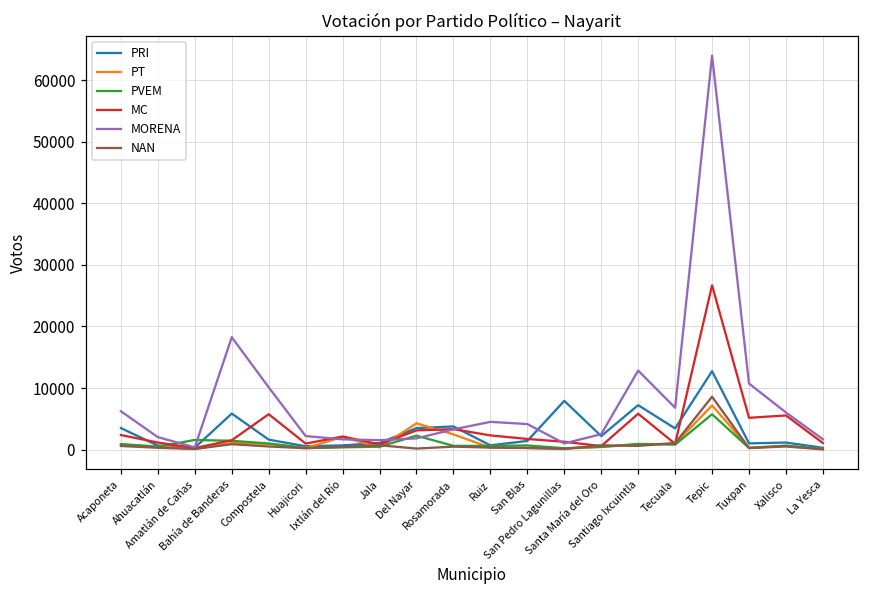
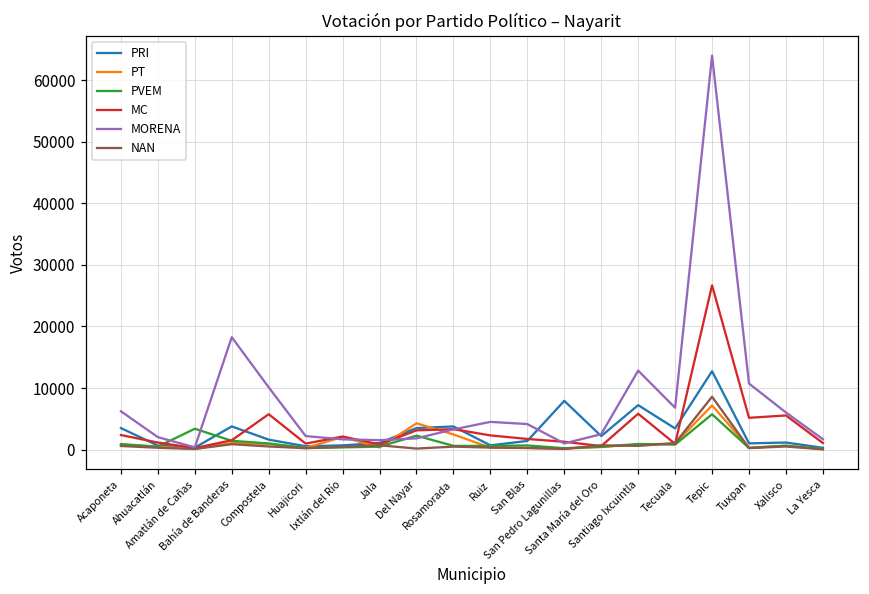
  {
    "PRI": {
      "Acaponeta": 3000,
-     "Bahía de Banderas": 6000,
+     "Bahía de Banderas": 4000,
      "Compostela": 2000,
      "San Pedro Lagunillas": 8000,
      "Santiago Ixcuintla": 7000,
      "Tecuala": 3000,
      "Tepic": 13000,
      "Tuxpan": 1000,
      "Xalisco": 1000
    },
    "PT": {
      "Del Nayar": 4000,
      "Rosamorada": 2000,
      "Tepic": 7000
    },
    "PVEM": {
-     "Amatlán de Cañas": 2000,
+     "Amatlán de Cañas": 3000,
      "Tepic": 6000
    },
    "MC": {
      "Acaponeta": 2000,
      "Ahuacatlán": 1000,
      "Compostela": 6000,
      "Ruiz": 2000,
      "Santiago Ixcuintla": 6000,
      "Tepic": 27000,
      "Tuxpan": 5000,
      "Xalisco": 6000,
      "La Yesca": 1000
    },
    "MORENA": {
      "Acaponeta": 6000,
      "Ahuacatlán": 2000,
      "Bahía de Banderas": 18000,
      "Compostela": 10000,
      "Huajicori": 2000,
      "Ruiz": 5000,
      "San Blas": 4000,
      "Santiago Ixcuintla": 13000,
      "Tecuala": 7000,
      "Tepic": 64000,
      "Tuxpan": 11000,
      "Xalisco": 6000,
      "La Yesca": 2000
    },
    "NAN": {
      "Del Nayar": 0,
      "Tepic": 9000
    }
  }
